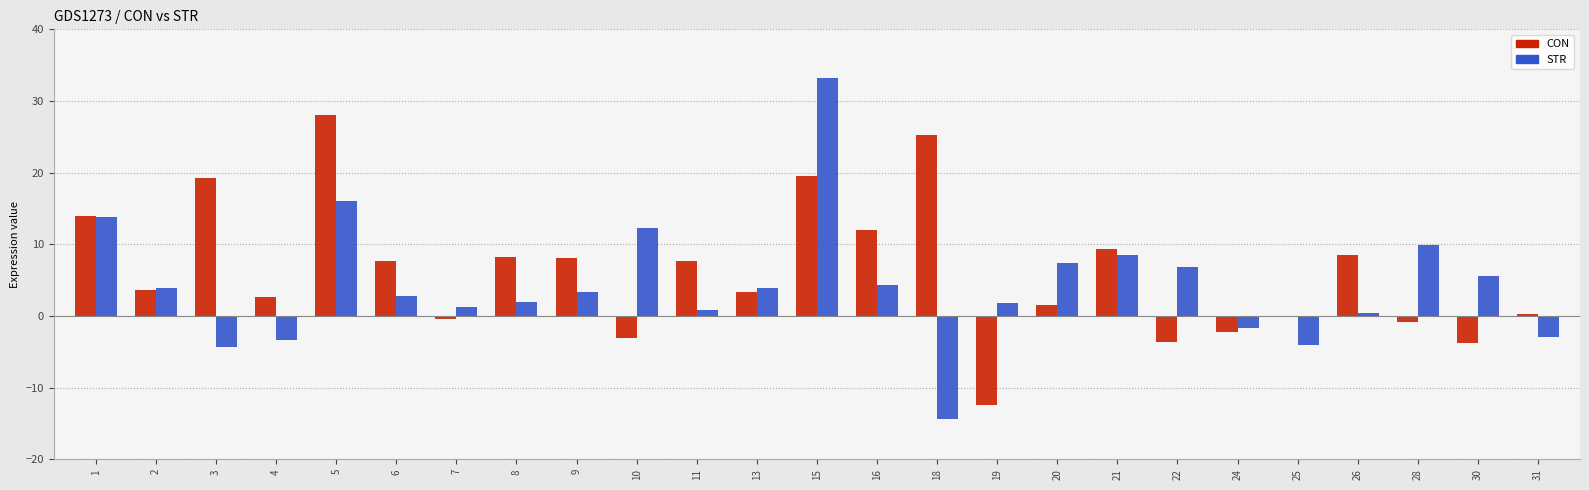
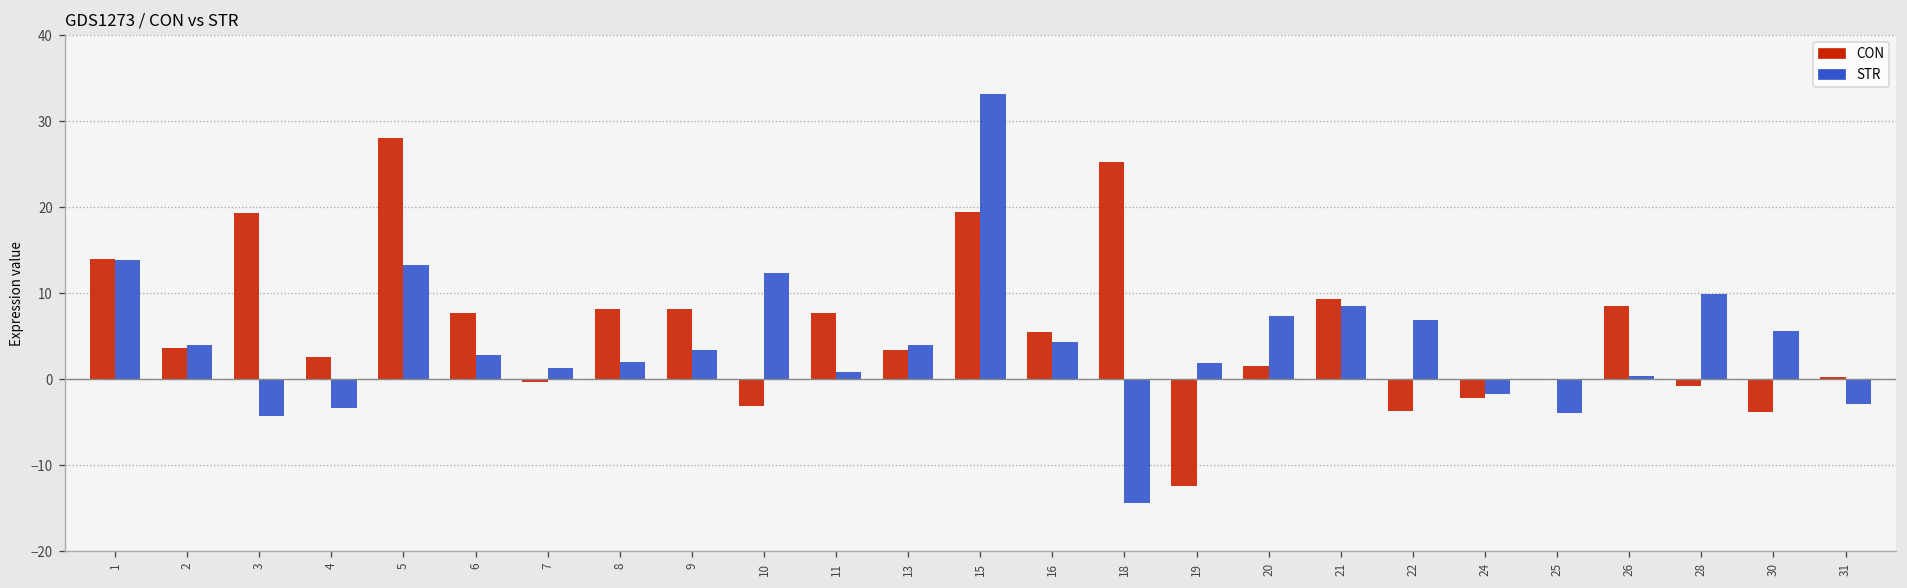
  {
    "CON": {
      "1": 14,
      "2": 4,
      "3": 19,
      "4": 3,
      "5": 28,
      "6": 8,
      "7": 0,
      "8": 8,
      "9": 8,
      "10": -3,
      "11": 8,
      "13": 3,
      "15": 19,
-     "16": 12,
+     "16": 5,
      "18": 25,
      "19": -12,
      "20": 1,
      "21": 9,
      "22": -4,
      "24": -2,
      "26": 8,
      "28": -1,
      "30": -4
    },
    "STR": {
      "1": 14,
      "2": 4,
      "3": -4,
      "4": -3,
-     "5": 16,
+     "5": 13,
      "6": 3,
      "7": 1,
      "8": 2,
      "9": 3,
      "10": 12,
      "11": 1,
      "13": 4,
      "15": 33,
      "16": 4,
      "18": -14,
      "19": 2,
      "20": 7,
      "21": 8,
      "22": 7,
      "24": -2,
      "25": -4,
      "26": 0,
      "28": 10,
      "30": 6,
      "31": -3
    }
  }
